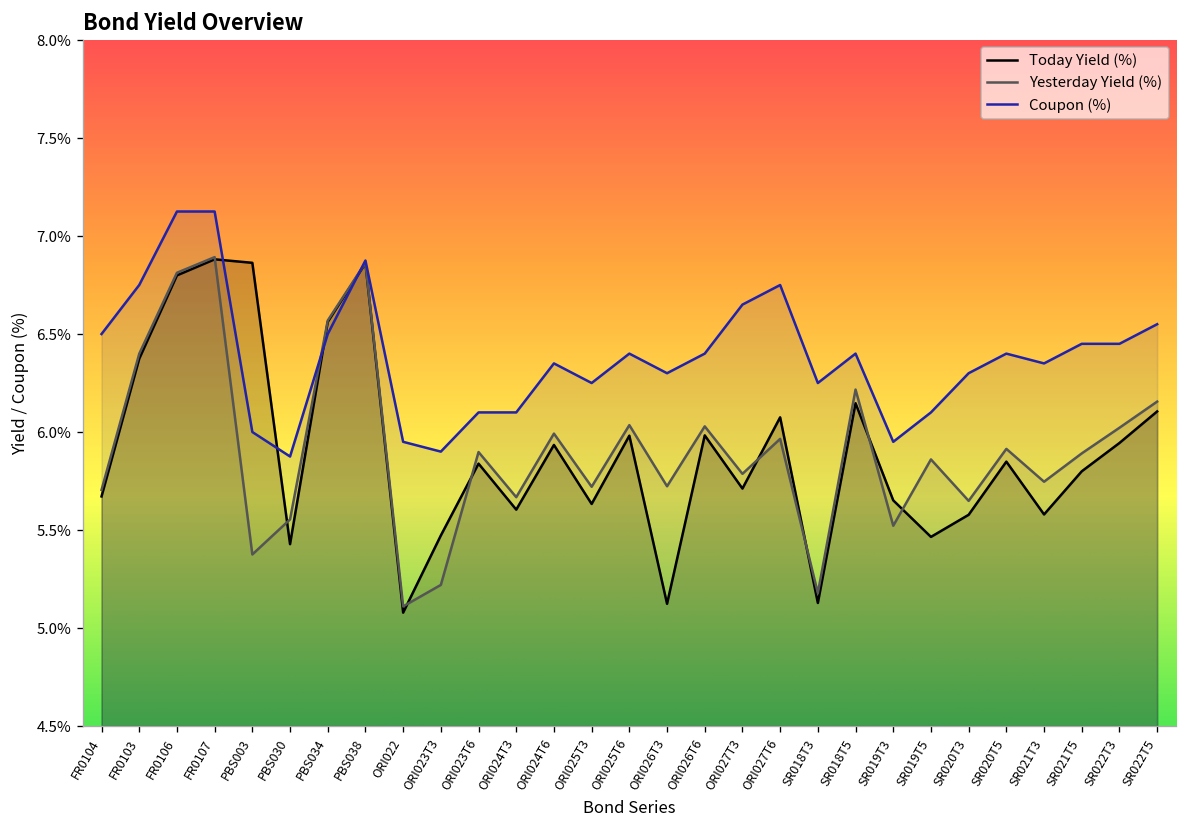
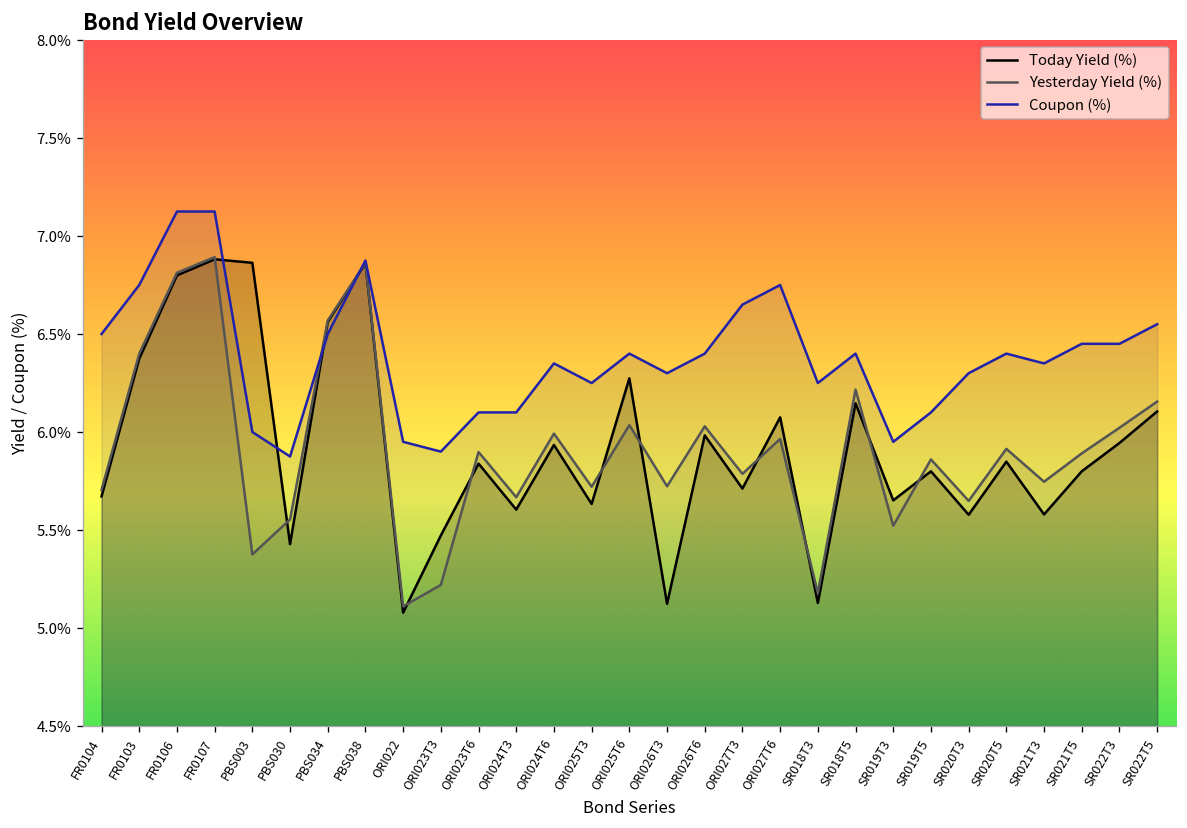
  {
    "Today Yield (%)": {
      "FR0104": "5.67%",
      "FR0103": "6.37%",
      "PBS003": "6.86%",
      "PBS030": "5.43%",
      "ORI022": "5.08%",
      "ORI023T3": "5.47%",
      "ORI023T6": "5.84%",
      "ORI024T3": "5.60%",
      "ORI024T6": "5.93%",
      "ORI025T3": "5.63%",
-     "ORI025T6": "5.98%",
+     "ORI025T6": "6.27%",
      "ORI026T3": "5.12%",
      "ORI026T6": "5.98%",
      "ORI027T3": "5.71%",
      "ORI027T6": "6.07%",
      "SR018T3": "5.13%",
      "SR018T5": "6.15%",
      "SR019T3": "5.65%",
-     "SR019T5": "5.46%",
+     "SR019T5": "5.80%",
      "SR020T3": "5.58%",
      "SR020T5": "5.85%",
      "SR021T3": "5.58%",
      "SR021T5": "5.80%",
      "SR022T3": "5.94%",
      "SR022T5": "6.11%"
    },
    "Yesterday Yield (%)": {
      "FR0104": "5.70%",
      "FR0103": "6.40%",
      "PBS003": "5.38%",
      "PBS030": "5.55%",
      "ORI022": "5.11%",
      "ORI023T3": "5.22%",
      "ORI023T6": "5.90%",
      "ORI024T3": "5.67%",
      "ORI024T6": "5.99%",
      "ORI025T3": "5.72%",
      "ORI025T6": "6.04%",
      "ORI026T3": "5.72%",
      "ORI026T6": "6.03%",
      "ORI027T3": "5.79%",
      "ORI027T6": "5.97%",
      "SR018T3": "5.18%",
      "SR018T5": "6.22%",
      "SR019T3": "5.52%",
      "SR019T5": "5.86%",
      "SR020T3": "5.65%",
      "SR020T5": "5.91%",
      "SR021T3": "5.75%",
      "SR021T5": "5.89%",
      "SR022T3": "6.02%",
      "SR022T5": "6.16%"
    },
    "Coupon (%)": {
      "FR0104": "6.50%",
      "FR0103": "6.75%",
      "FR0106": "7.13%",
      "FR0107": "7.13%",
      "PBS003": "6.00%",
      "PBS030": "5.88%",
      "PBS034": "6.50%",
      "ORI022": "5.95%",
      "ORI023T3": "5.90%",
      "ORI023T6": "6.10%",
      "ORI024T3": "6.10%",
      "ORI024T6": "6.35%",
      "ORI025T3": "6.25%",
      "ORI025T6": "6.40%",
      "ORI026T3": "6.30%",
      "ORI026T6": "6.40%",
      "ORI027T3": "6.65%",
      "ORI027T6": "6.75%",
      "SR018T3": "6.25%",
      "SR018T5": "6.40%",
      "SR019T3": "5.95%",
      "SR019T5": "6.10%",
      "SR020T3": "6.30%",
      "SR020T5": "6.40%",
      "SR021T3": "6.35%",
      "SR021T5": "6.45%",
      "SR022T3": "6.45%",
      "SR022T5": "6.55%"
    }
  }
